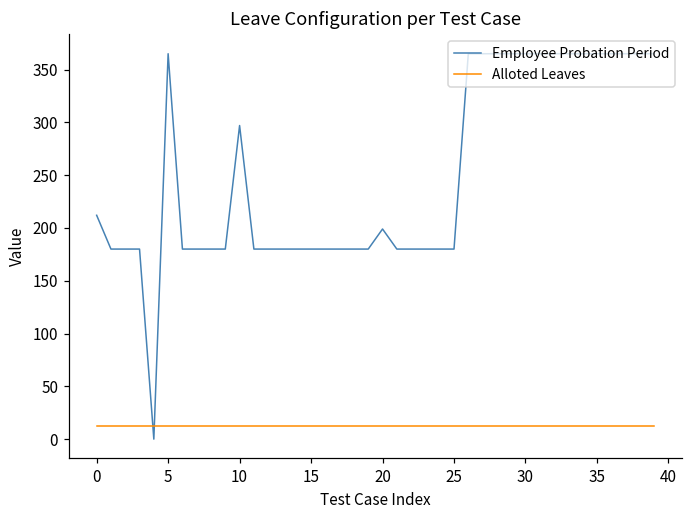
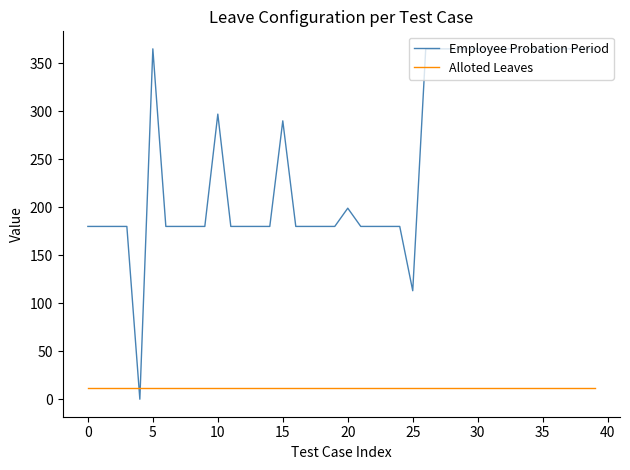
  {
    "Employee Probation Period": {
-     "0": 210,
+     "0": 180,
      "5": 370,
      "10": 300,
-     "15": 180,
+     "15": 290,
      "20": 200,
-     "25": 180
+     "25": 110
    },
    "Alloted Leaves": {
      "0": 10,
      "5": 10,
      "10": 10,
      "15": 10,
      "20": 10,
      "25": 10,
      "30": 10,
      "35": 10
    }
  }
